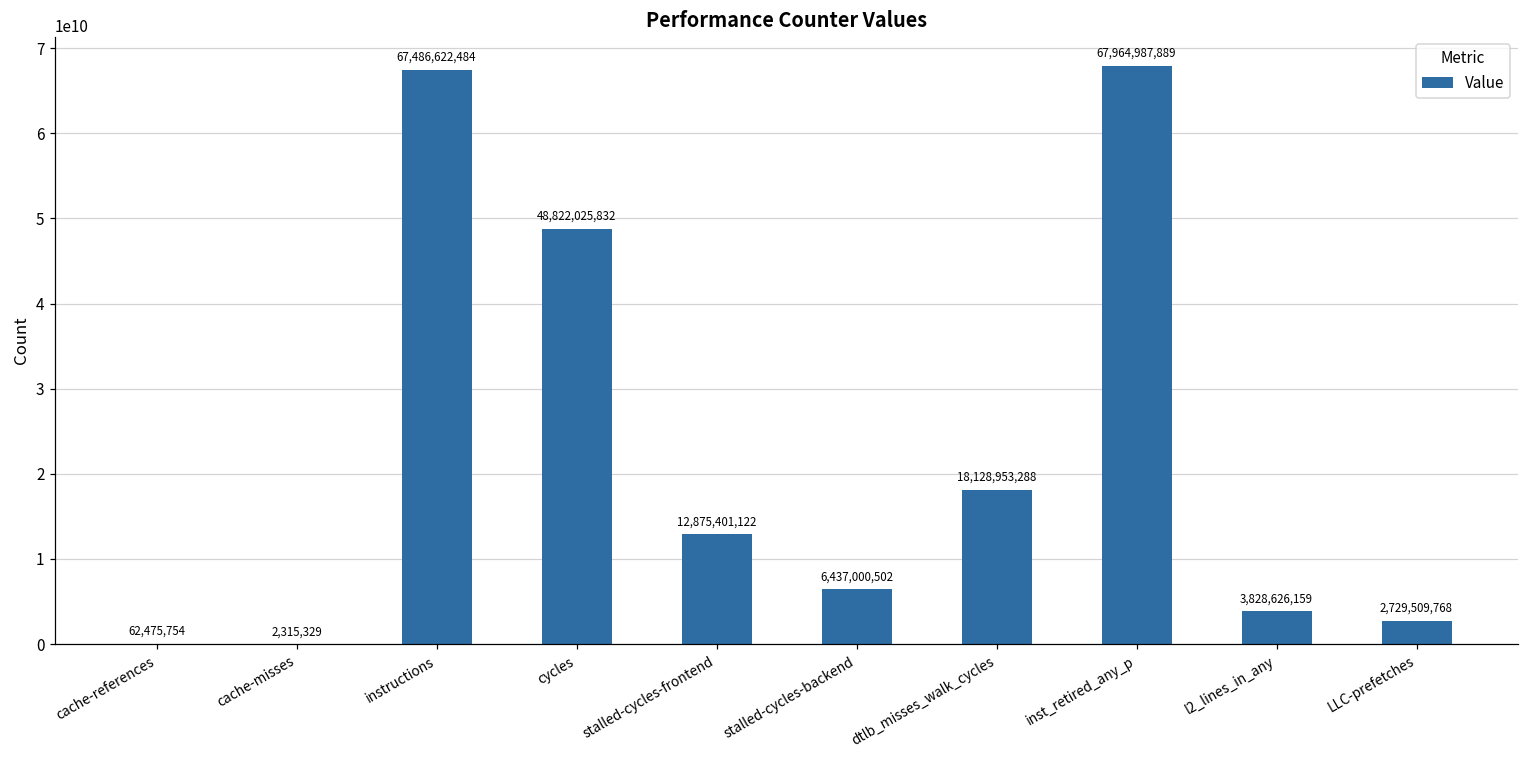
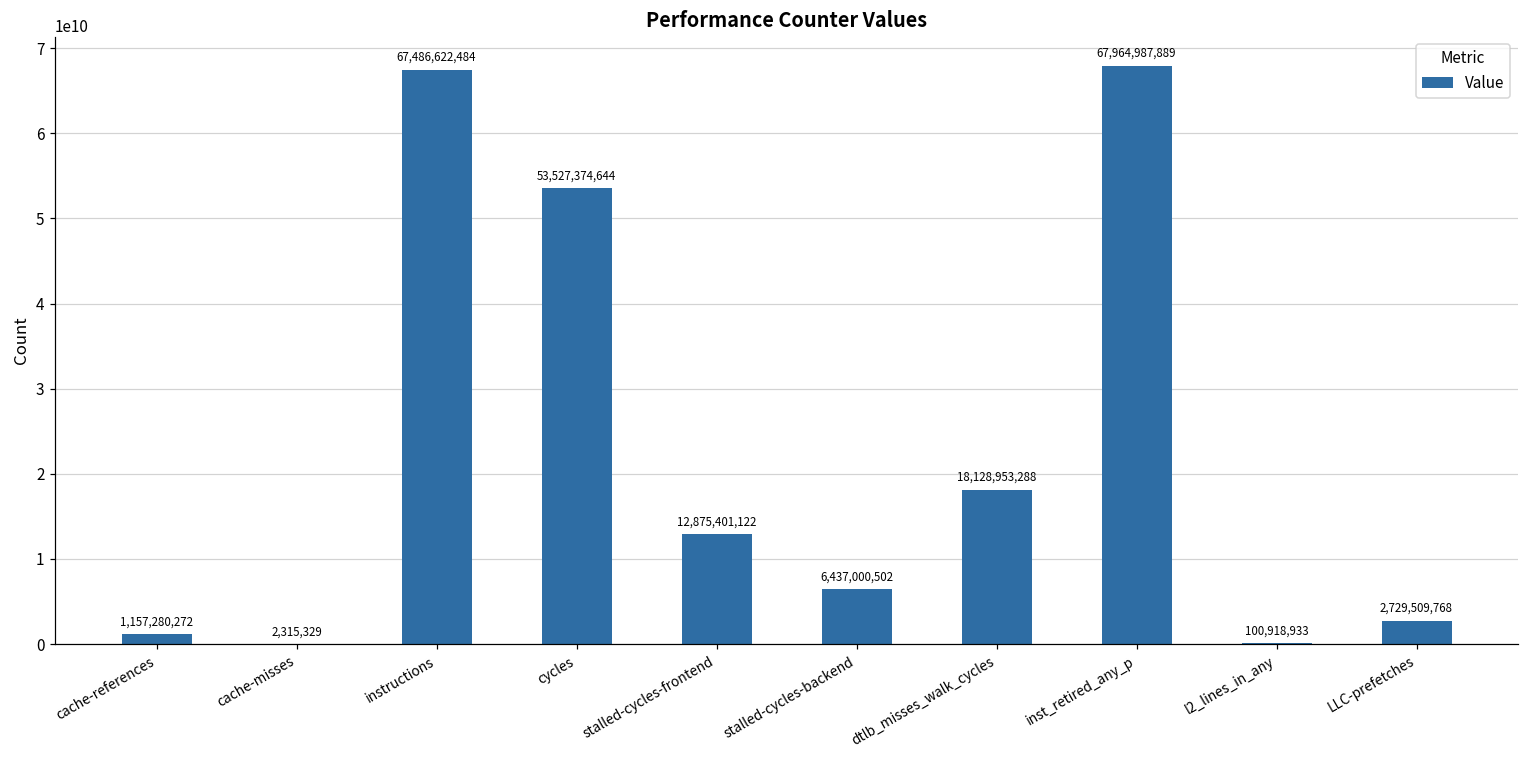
  {
-   "cache-references": "62,475,754",
+   "cache-references": "1,157,280,272",
    "cache-misses": "2,315,329",
    "instructions": "67,486,622,484",
-   "cycles": "48,822,025,832",
+   "cycles": "53,527,374,644",
    "stalled-cycles-frontend": "12,875,401,122",
    "stalled-cycles-backend": "6,437,000,502",
    "dtlb_misses_walk_cycles": "18,128,953,288",
    "inst_retired_any_p": "67,964,987,889",
-   "l2_lines_in_any": "3,828,626,159",
+   "l2_lines_in_any": "100,918,933",
    "LLC-prefetches": "2,729,509,768"
  }
